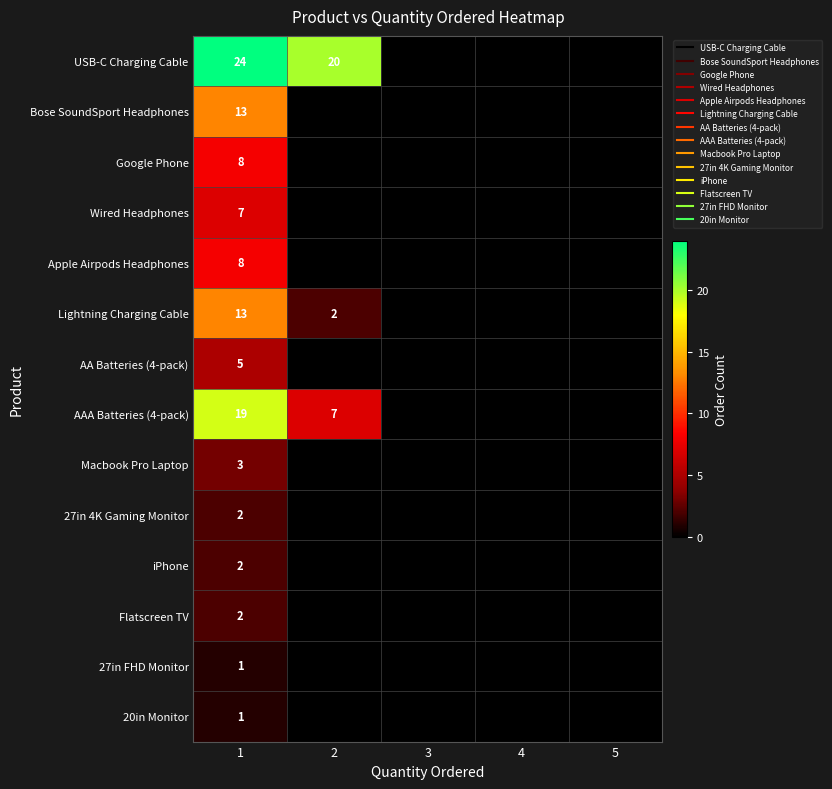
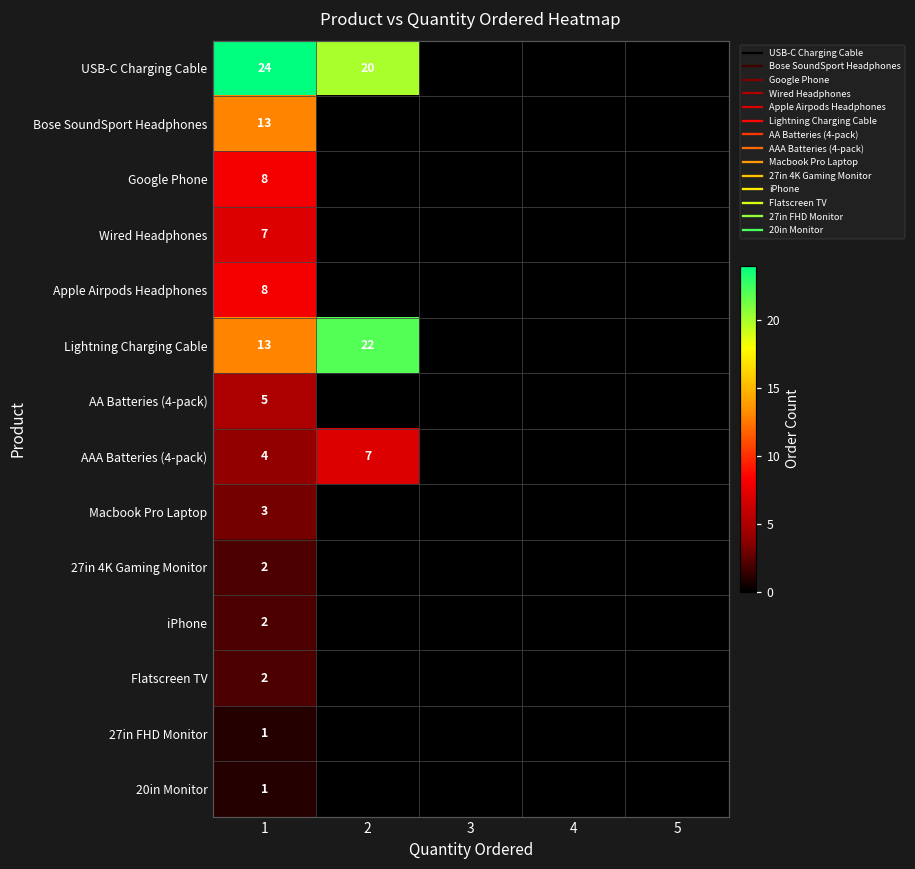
  {
    "USB-C Charging Cable": {
      "1": 24,
      "2": 20
    },
    "Bose SoundSport Headphones": {
      "1": 13
    },
    "Google Phone": {
      "1": 8
    },
    "Wired Headphones": {
      "1": 7
    },
    "Apple Airpods Headphones": {
      "1": 8
    },
    "Lightning Charging Cable": {
      "1": 13,
-     "2": 2
+     "2": 22
    },
    "AA Batteries (4-pack)": {
      "1": 5
    },
    "AAA Batteries (4-pack)": {
-     "1": 19,
+     "1": 4,
      "2": 7
    },
    "Macbook Pro Laptop": {
      "1": 3
    },
    "27in 4K Gaming Monitor": {
      "1": 2
    },
    "iPhone": {
      "1": 2
    },
    "Flatscreen TV": {
      "1": 2
    },
    "27in FHD Monitor": {
      "1": 1
    },
    "20in Monitor": {
      "1": 1
    }
  }
